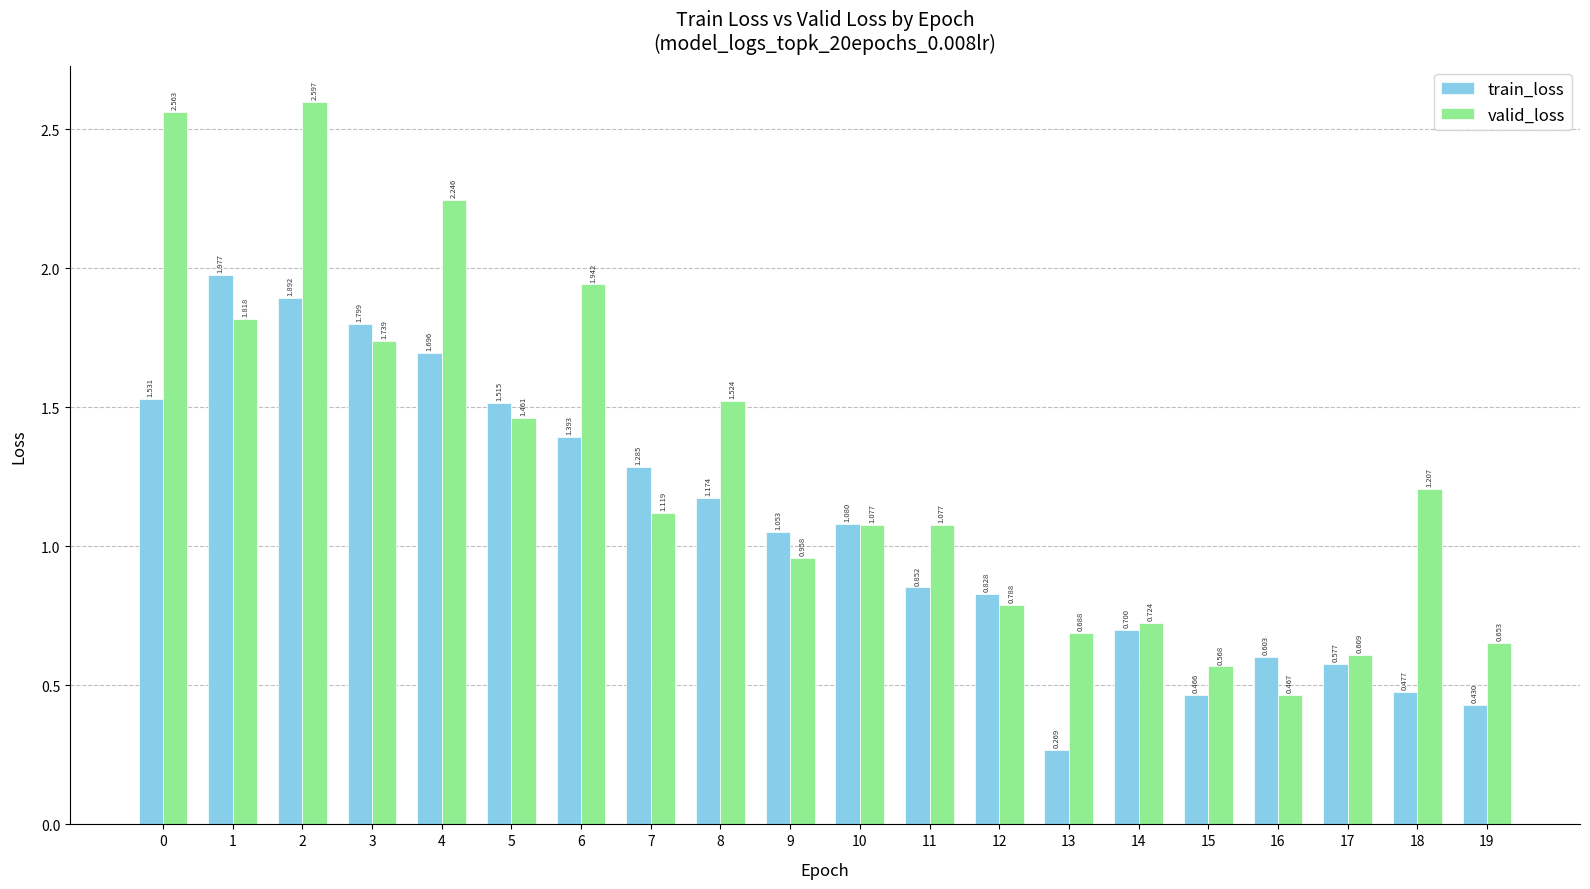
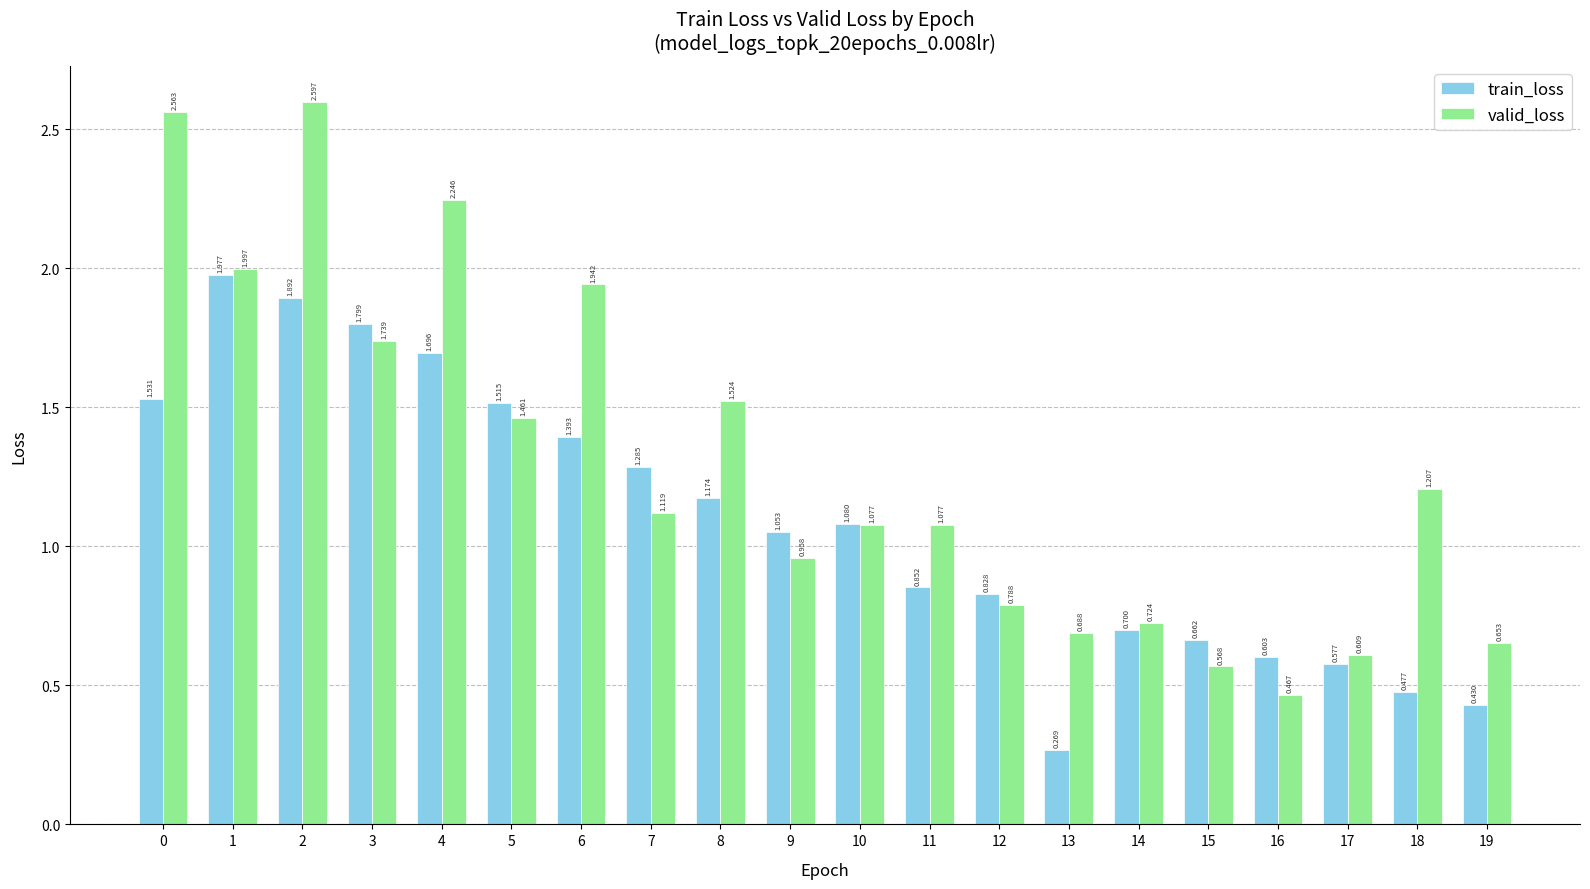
  {
    "train_loss": {
      "0": 1.531,
      "1": 1.977,
      "2": 1.892,
      "3": 1.799,
      "4": 1.696,
      "5": 1.515,
      "6": 1.393,
      "7": 1.285,
      "8": 1.174,
      "9": 1.053,
      "10": 1.080,
      "11": 0.852,
      "12": 0.828,
      "13": 0.269,
      "14": 0.700,
-     "15": 0.466,
+     "15": 0.662,
      "16": 0.603,
      "17": 0.577,
      "18": 0.477,
      "19": 0.430
    },
    "valid_loss": {
      "0": 2.563,
-     "1": 1.818,
+     "1": 1.997,
      "2": 2.597,
      "3": 1.739,
      "4": 2.246,
      "5": 1.461,
      "6": 1.942,
      "7": 1.119,
      "8": 1.524,
      "9": 0.958,
      "10": 1.077,
      "11": 1.077,
      "12": 0.788,
      "13": 0.688,
      "14": 0.724,
      "15": 0.568,
      "16": 0.467,
      "17": 0.609,
      "18": 1.207,
      "19": 0.653
    }
  }
